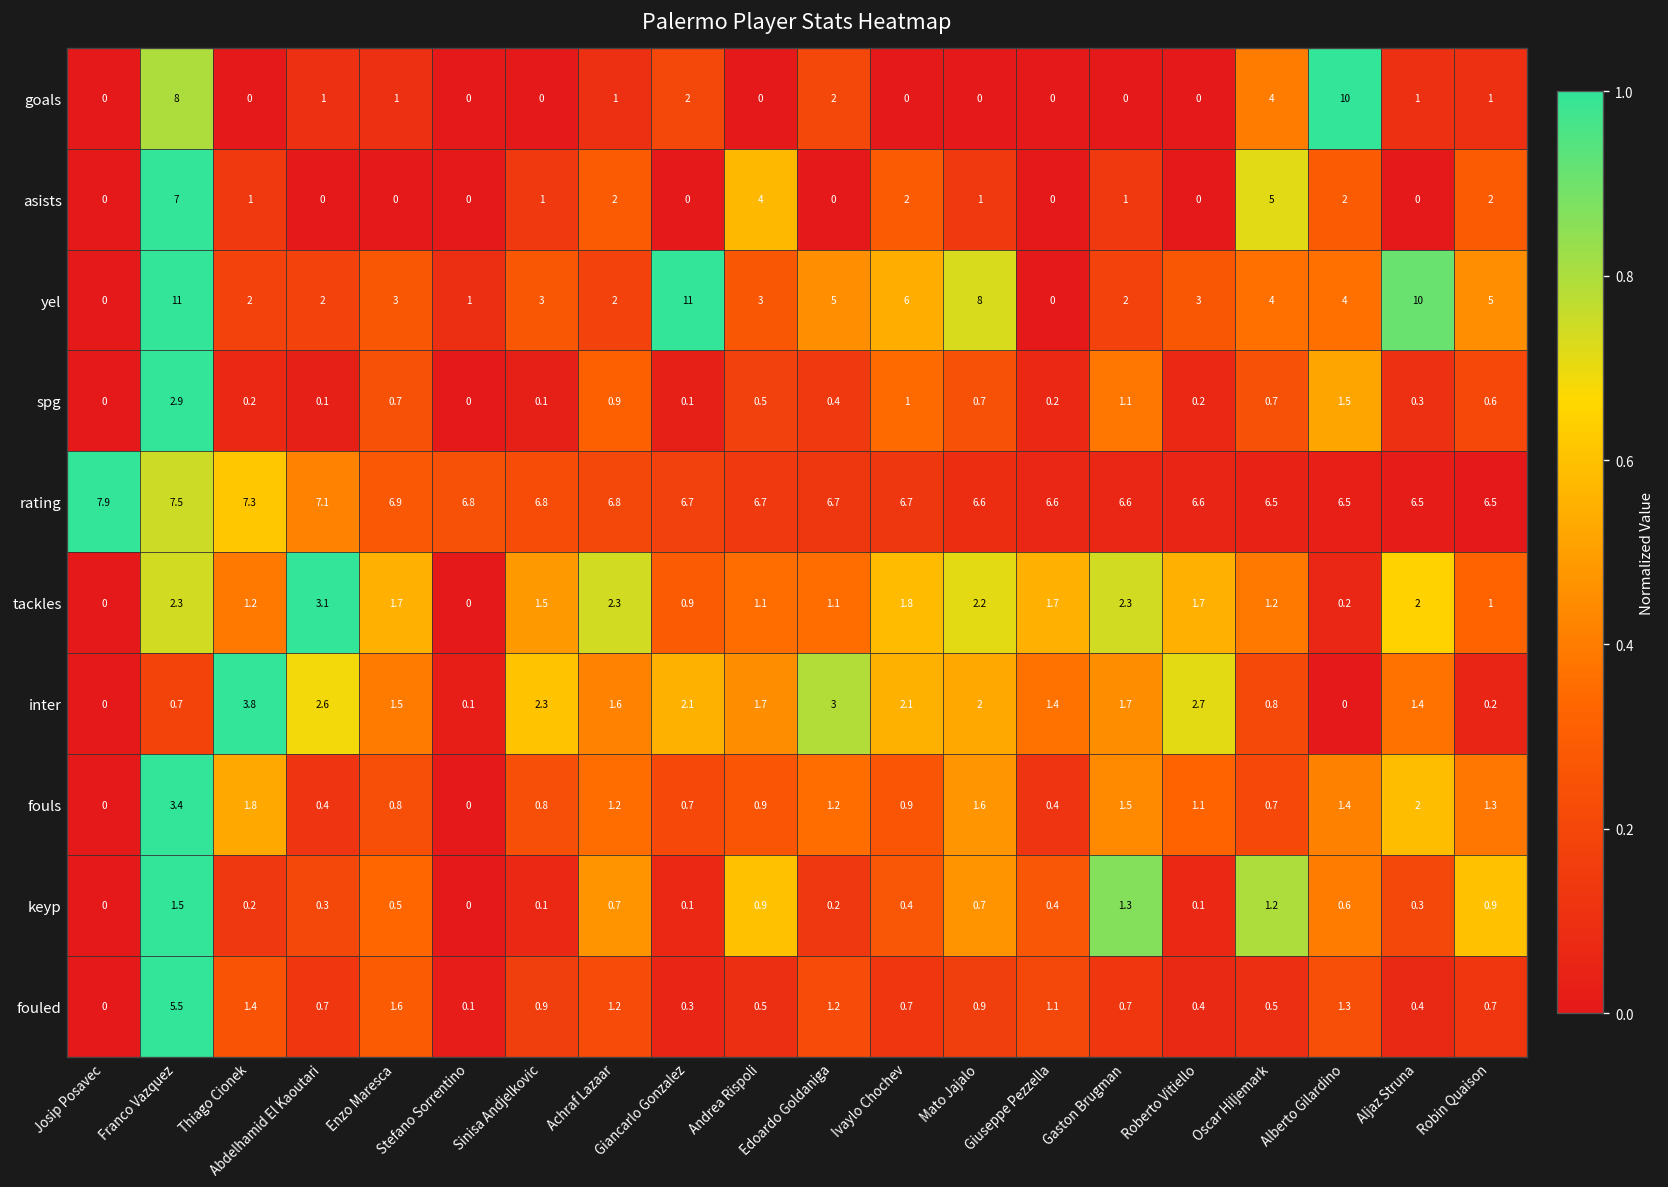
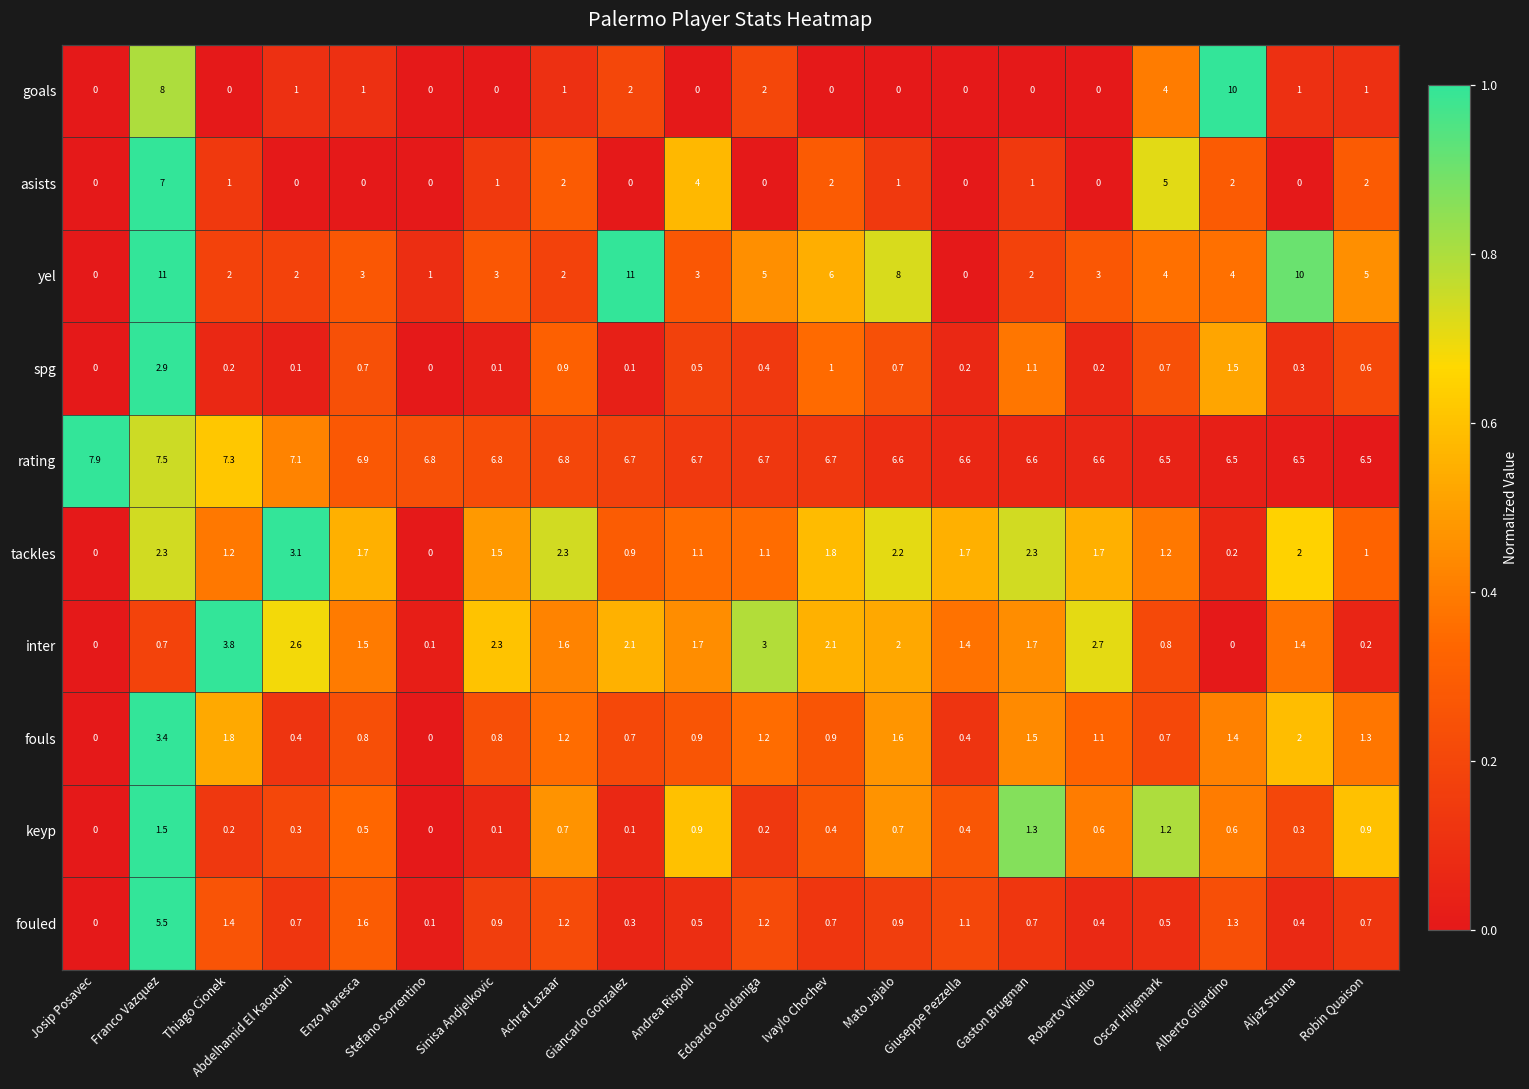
  {
    "goals": {
      "Josip Posavec": 0,
      "Franco Vazquez": 8,
      "Thiago Cionek": 0,
      "Abdelhamid El Kaoutari": 1,
      "Enzo Maresca": 1,
      "Stefano Sorrentino": 0,
      "Sinisa Andjelkovic": 0,
      "Achraf Lazaar": 1,
      "Giancarlo Gonzalez": 2,
      "Andrea Rispoli": 0,
      "Edoardo Goldaniga": 2,
      "Ivaylo Chochev": 0,
      "Mato Jajalo": 0,
      "Giuseppe Pezzella": 0,
      "Gaston Brugman": 0,
      "Roberto Vitiello": 0,
      "Oscar Hiljemark": 4,
      "Alberto Gilardino": 10,
      "Aljaz Struna": 1,
      "Robin Quaison": 1
    },
    "asists": {
      "Josip Posavec": 0,
      "Franco Vazquez": 7,
      "Thiago Cionek": 1,
      "Abdelhamid El Kaoutari": 0,
      "Enzo Maresca": 0,
      "Stefano Sorrentino": 0,
      "Sinisa Andjelkovic": 1,
      "Achraf Lazaar": 2,
      "Giancarlo Gonzalez": 0,
      "Andrea Rispoli": 4,
      "Edoardo Goldaniga": 0,
      "Ivaylo Chochev": 2,
      "Mato Jajalo": 1,
      "Giuseppe Pezzella": 0,
      "Gaston Brugman": 1,
      "Roberto Vitiello": 0,
      "Oscar Hiljemark": 5,
      "Alberto Gilardino": 2,
      "Aljaz Struna": 0,
      "Robin Quaison": 2
    },
    "yel": {
      "Josip Posavec": 0,
      "Franco Vazquez": 11,
      "Thiago Cionek": 2,
      "Abdelhamid El Kaoutari": 2,
      "Enzo Maresca": 3,
      "Stefano Sorrentino": 1,
      "Sinisa Andjelkovic": 3,
      "Achraf Lazaar": 2,
      "Giancarlo Gonzalez": 11,
      "Andrea Rispoli": 3,
      "Edoardo Goldaniga": 5,
      "Ivaylo Chochev": 6,
      "Mato Jajalo": 8,
      "Giuseppe Pezzella": 0,
      "Gaston Brugman": 2,
      "Roberto Vitiello": 3,
      "Oscar Hiljemark": 4,
      "Alberto Gilardino": 4,
      "Aljaz Struna": 10,
      "Robin Quaison": 5
    },
    "spg": {
      "Josip Posavec": 0,
      "Franco Vazquez": 2.9,
      "Thiago Cionek": 0.2,
      "Abdelhamid El Kaoutari": 0.1,
      "Enzo Maresca": 0.7,
      "Stefano Sorrentino": 0,
      "Sinisa Andjelkovic": 0.1,
      "Achraf Lazaar": 0.9,
      "Giancarlo Gonzalez": 0.1,
      "Andrea Rispoli": 0.5,
      "Edoardo Goldaniga": 0.4,
      "Ivaylo Chochev": 1,
      "Mato Jajalo": 0.7,
      "Giuseppe Pezzella": 0.2,
      "Gaston Brugman": 1.1,
      "Roberto Vitiello": 0.2,
      "Oscar Hiljemark": 0.7,
      "Alberto Gilardino": 1.5,
      "Aljaz Struna": 0.3,
      "Robin Quaison": 0.6
    },
    "rating": {
      "Josip Posavec": 7.9,
      "Franco Vazquez": 7.5,
      "Thiago Cionek": 7.3,
      "Abdelhamid El Kaoutari": 7.1,
      "Enzo Maresca": 6.9,
      "Stefano Sorrentino": 6.8,
      "Sinisa Andjelkovic": 6.8,
      "Achraf Lazaar": 6.8,
      "Giancarlo Gonzalez": 6.7,
      "Andrea Rispoli": 6.7,
      "Edoardo Goldaniga": 6.7,
      "Ivaylo Chochev": 6.7,
      "Mato Jajalo": 6.6,
      "Giuseppe Pezzella": 6.6,
      "Gaston Brugman": 6.6,
      "Roberto Vitiello": 6.6,
      "Oscar Hiljemark": 6.5,
      "Alberto Gilardino": 6.5,
      "Aljaz Struna": 6.5,
      "Robin Quaison": 6.5
    },
    "tackles": {
      "Josip Posavec": 0,
      "Franco Vazquez": 2.3,
      "Thiago Cionek": 1.2,
      "Abdelhamid El Kaoutari": 3.1,
      "Enzo Maresca": 1.7,
      "Stefano Sorrentino": 0,
      "Sinisa Andjelkovic": 1.5,
      "Achraf Lazaar": 2.3,
      "Giancarlo Gonzalez": 0.9,
      "Andrea Rispoli": 1.1,
      "Edoardo Goldaniga": 1.1,
      "Ivaylo Chochev": 1.8,
      "Mato Jajalo": 2.2,
      "Giuseppe Pezzella": 1.7,
      "Gaston Brugman": 2.3,
      "Roberto Vitiello": 1.7,
      "Oscar Hiljemark": 1.2,
      "Alberto Gilardino": 0.2,
      "Aljaz Struna": 2,
      "Robin Quaison": 1
    },
    "inter": {
      "Josip Posavec": 0,
      "Franco Vazquez": 0.7,
      "Thiago Cionek": 3.8,
      "Abdelhamid El Kaoutari": 2.6,
      "Enzo Maresca": 1.5,
      "Stefano Sorrentino": 0.1,
      "Sinisa Andjelkovic": 2.3,
      "Achraf Lazaar": 1.6,
      "Giancarlo Gonzalez": 2.1,
      "Andrea Rispoli": 1.7,
      "Edoardo Goldaniga": 3,
      "Ivaylo Chochev": 2.1,
      "Mato Jajalo": 2,
      "Giuseppe Pezzella": 1.4,
      "Gaston Brugman": 1.7,
      "Roberto Vitiello": 2.7,
      "Oscar Hiljemark": 0.8,
      "Alberto Gilardino": 0,
      "Aljaz Struna": 1.4,
      "Robin Quaison": 0.2
    },
    "fouls": {
      "Josip Posavec": 0,
      "Franco Vazquez": 3.4,
      "Thiago Cionek": 1.8,
      "Abdelhamid El Kaoutari": 0.4,
      "Enzo Maresca": 0.8,
      "Stefano Sorrentino": 0,
      "Sinisa Andjelkovic": 0.8,
      "Achraf Lazaar": 1.2,
      "Giancarlo Gonzalez": 0.7,
      "Andrea Rispoli": 0.9,
      "Edoardo Goldaniga": 1.2,
      "Ivaylo Chochev": 0.9,
      "Mato Jajalo": 1.6,
      "Giuseppe Pezzella": 0.4,
      "Gaston Brugman": 1.5,
      "Roberto Vitiello": 1.1,
      "Oscar Hiljemark": 0.7,
      "Alberto Gilardino": 1.4,
      "Aljaz Struna": 2,
      "Robin Quaison": 1.3
    },
    "keyp": {
      "Josip Posavec": 0,
      "Franco Vazquez": 1.5,
      "Thiago Cionek": 0.2,
      "Abdelhamid El Kaoutari": 0.3,
      "Enzo Maresca": 0.5,
      "Stefano Sorrentino": 0,
      "Sinisa Andjelkovic": 0.1,
      "Achraf Lazaar": 0.7,
      "Giancarlo Gonzalez": 0.1,
      "Andrea Rispoli": 0.9,
      "Edoardo Goldaniga": 0.2,
      "Ivaylo Chochev": 0.4,
      "Mato Jajalo": 0.7,
      "Giuseppe Pezzella": 0.4,
      "Gaston Brugman": 1.3,
-     "Roberto Vitiello": 0.1,
+     "Roberto Vitiello": 0.6,
      "Oscar Hiljemark": 1.2,
      "Alberto Gilardino": 0.6,
      "Aljaz Struna": 0.3,
      "Robin Quaison": 0.9
    },
    "fouled": {
      "Josip Posavec": 0,
      "Franco Vazquez": 5.5,
      "Thiago Cionek": 1.4,
      "Abdelhamid El Kaoutari": 0.7,
      "Enzo Maresca": 1.6,
      "Stefano Sorrentino": 0.1,
      "Sinisa Andjelkovic": 0.9,
      "Achraf Lazaar": 1.2,
      "Giancarlo Gonzalez": 0.3,
      "Andrea Rispoli": 0.5,
      "Edoardo Goldaniga": 1.2,
      "Ivaylo Chochev": 0.7,
      "Mato Jajalo": 0.9,
      "Giuseppe Pezzella": 1.1,
      "Gaston Brugman": 0.7,
      "Roberto Vitiello": 0.4,
      "Oscar Hiljemark": 0.5,
      "Alberto Gilardino": 1.3,
      "Aljaz Struna": 0.4,
      "Robin Quaison": 0.7
    }
  }
